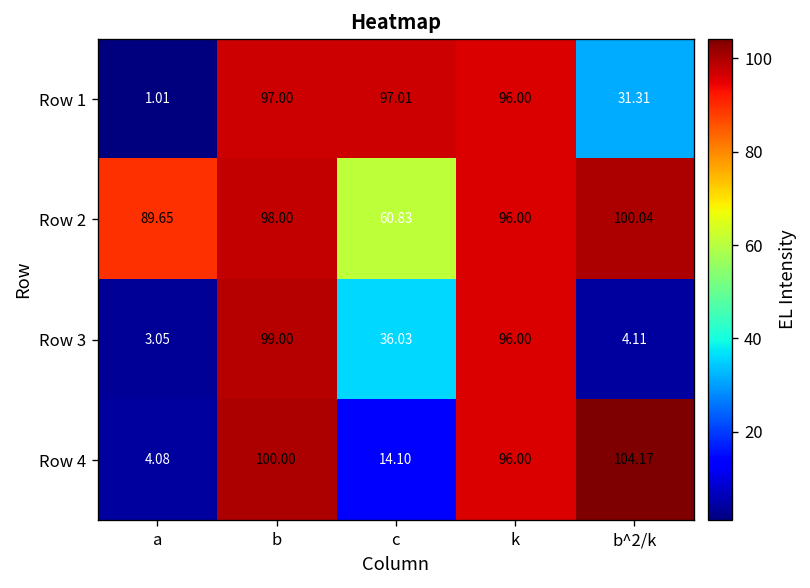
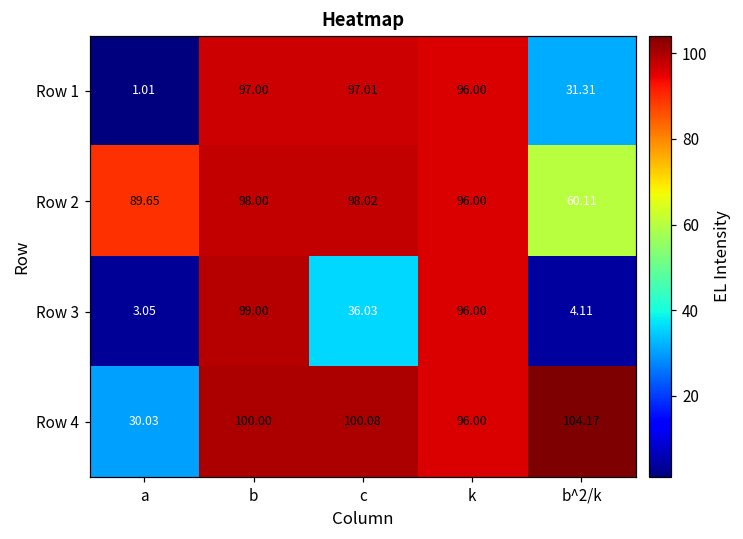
  {
    "Row 1": {
      "a": 1.01,
      "b": 97.00,
      "c": 97.01,
      "k": 96.00,
      "b^2/k": 31.31
    },
    "Row 2": {
      "a": 89.65,
      "b": 98.00,
-     "c": 60.83,
+     "c": 98.02,
      "k": 96.00,
-     "b^2/k": 100.04
+     "b^2/k": 60.11
    },
    "Row 3": {
      "a": 3.05,
      "b": 99.00,
      "c": 36.03,
      "k": 96.00,
      "b^2/k": 4.11
    },
    "Row 4": {
-     "a": 4.08,
+     "a": 30.03,
      "b": 100.00,
-     "c": 14.10,
+     "c": 100.08,
      "k": 96.00,
      "b^2/k": 104.17
    }
  }
